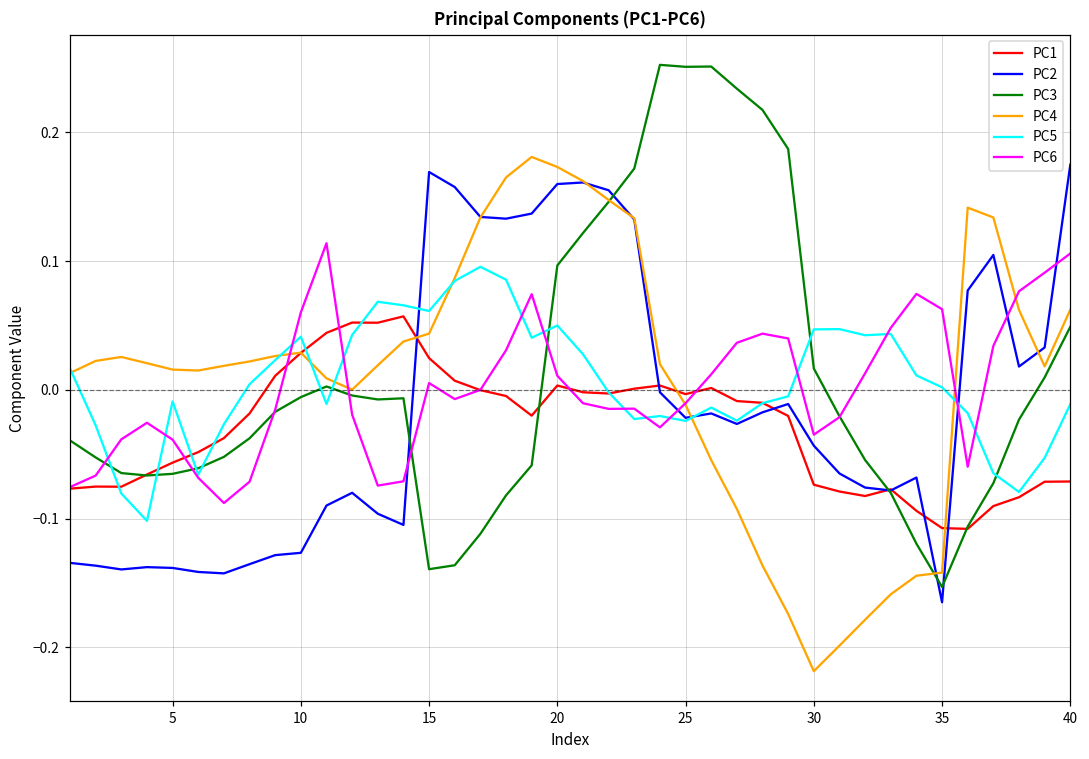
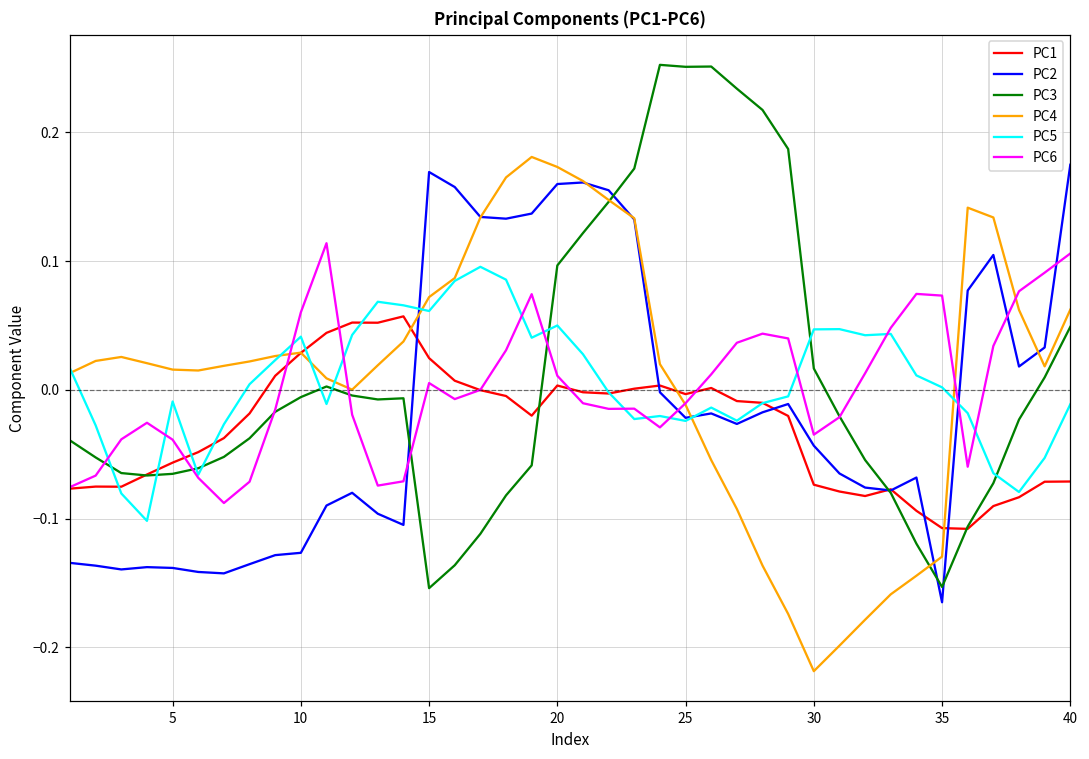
  {
    "PC1": {
      "5": -0.057,
      "15": 0.025,
      "20": 0.003,
      "25": -0.003,
      "30": -0.074,
      "35": -0.107,
      "40": -0.071
    },
    "PC2": {
      "5": -0.138,
      "10": -0.127,
      "15": 0.169,
      "20": 0.160,
      "25": -0.022,
      "30": -0.043,
      "35": -0.165,
      "40": 0.175
    },
    "PC3": {
      "5": -0.065,
      "10": -0.006,
-     "15": -0.139,
+     "15": -0.154,
      "20": 0.097,
      "25": 0.251,
      "30": 0.017,
      "35": -0.153,
      "40": 0.049
    },
    "PC4": {
      "5": 0.016,
-     "15": 0.044,
+     "15": 0.072,
      "20": 0.173,
      "30": -0.219,
-     "35": -0.142,
+     "35": -0.130,
      "40": 0.062
    },
    "PC5": {
      "5": -0.009,
      "10": 0.041,
      "15": 0.061,
      "20": 0.050,
      "25": -0.024,
      "30": 0.047,
      "35": 0.002,
      "40": -0.011
    },
    "PC6": {
      "5": -0.039,
      "10": 0.060,
      "15": 0.005,
      "20": 0.011,
      "30": -0.035,
-     "35": 0.063,
+     "35": 0.073,
      "40": 0.106
    }
  }
